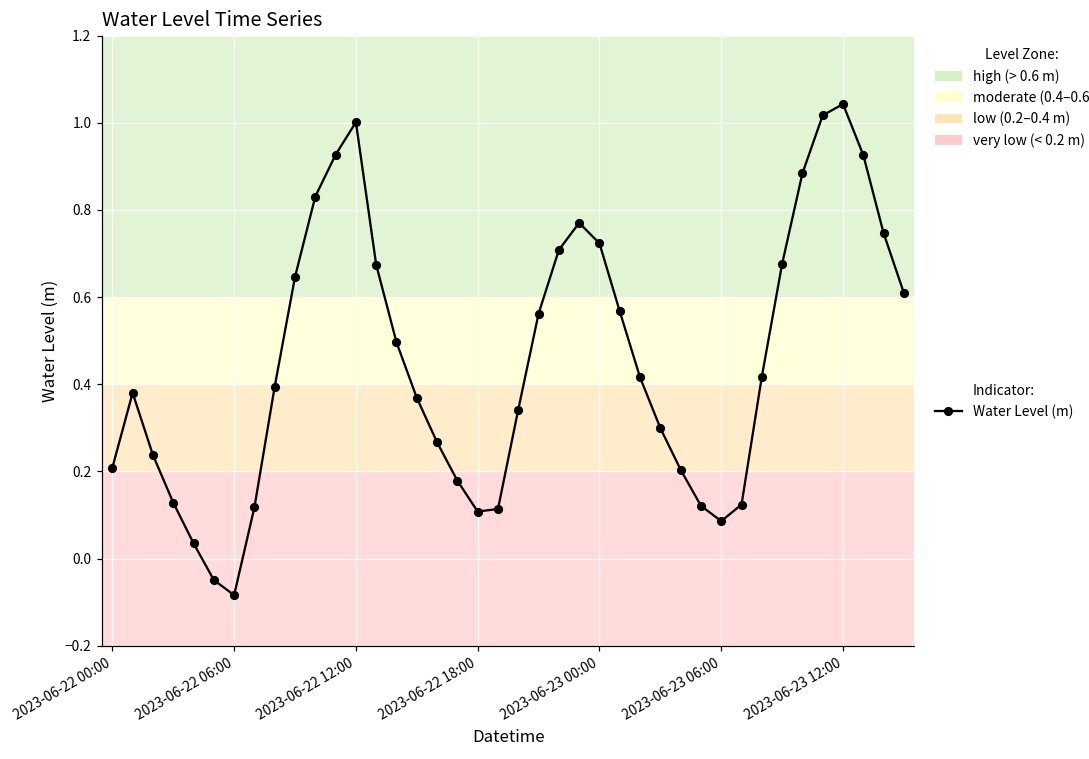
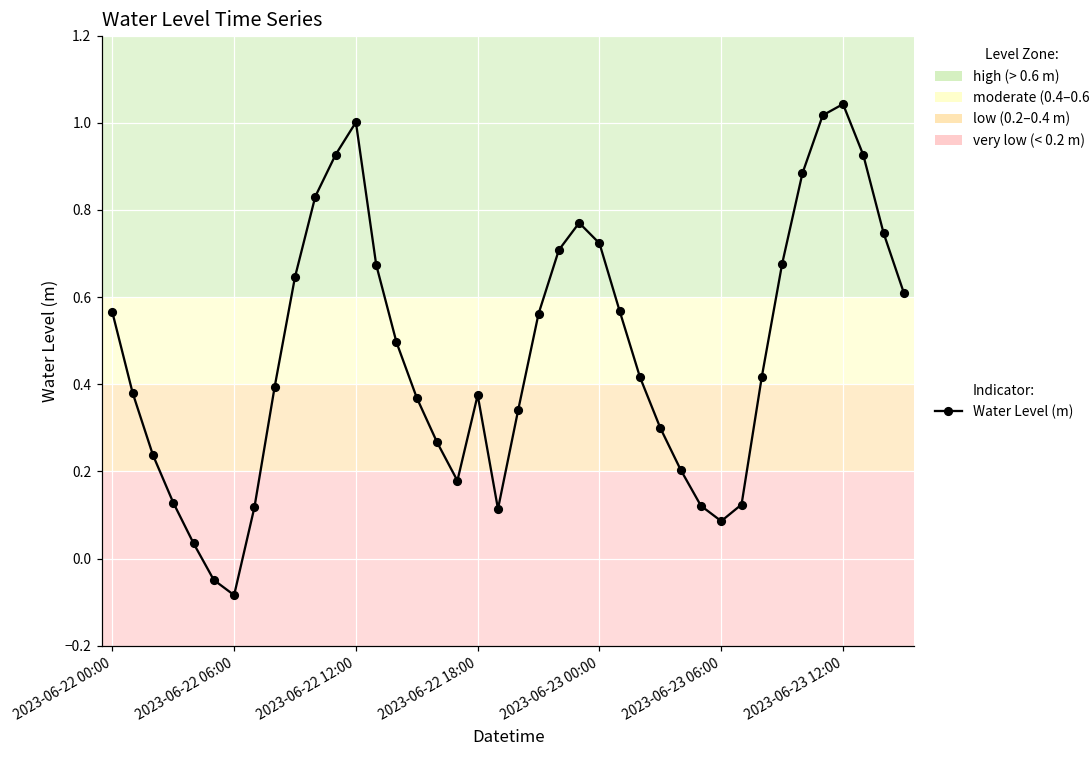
  {
-   "2023-06-22 00:00": 0.21,
+   "2023-06-22 00:00": 0.57,
    "2023-06-22 06:00": -0.08,
    "2023-06-22 12:00": 1.00,
-   "2023-06-22 18:00": 0.11,
+   "2023-06-22 18:00": 0.38,
    "2023-06-23 00:00": 0.72,
    "2023-06-23 06:00": 0.09,
    "2023-06-23 12:00": 1.04
  }
